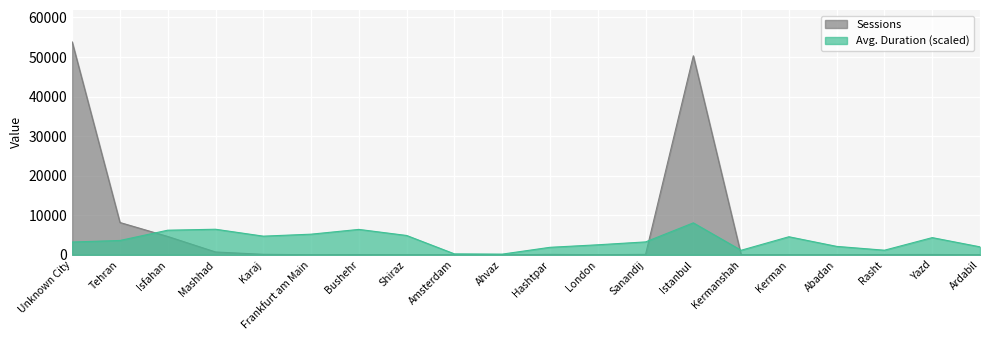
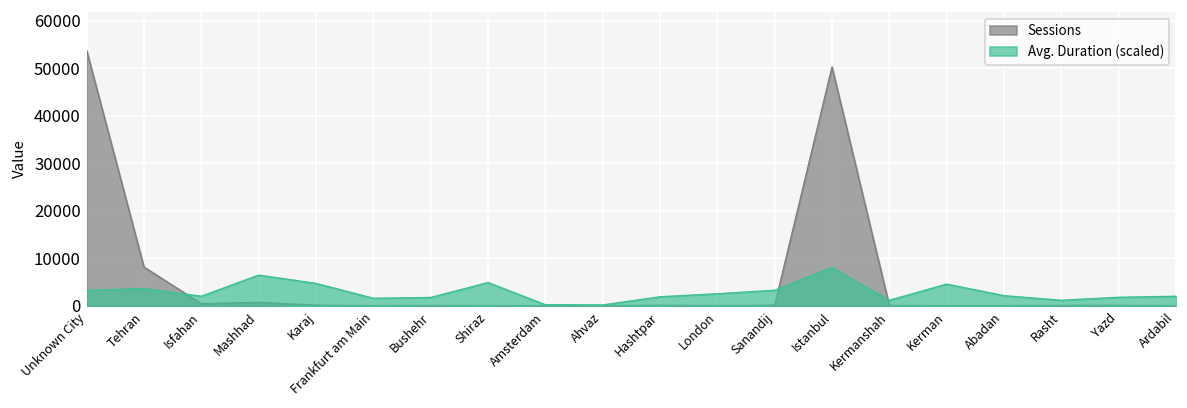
  {
    "Sessions": {
      "Unknown City": 54000,
      "Tehran": 8000,
-     "Isfahan": 5000,
+     "Isfahan": 0,
      "Mashhad": 1000,
      "Karaj": 0,
      "Frankfurt am Main": 0,
      "Bushehr": 0,
      "Shiraz": 0,
      "Hashtpar": 0,
      "London": 0,
      "Sanandij": 0,
      "Istanbul": 50000,
      "Kermanshah": 0,
      "Kerman": 0,
      "Abadan": 0,
      "Rasht": 0,
      "Yazd": 0,
      "Ardabil": 0
    },
    "Avg. Duration (scaled)": {
      "Unknown City": 3000,
      "Tehran": 4000,
-     "Isfahan": 6000,
+     "Isfahan": 2000,
      "Mashhad": 6000,
      "Karaj": 5000,
-     "Frankfurt am Main": 5000,
-     "Bushehr": 6000,
+     "Frankfurt am Main": 2000,
+     "Bushehr": 2000,
      "Shiraz": 5000,
      "Hashtpar": 2000,
      "London": 3000,
      "Sanandij": 3000,
      "Istanbul": 8000,
      "Kermanshah": 1000,
      "Kerman": 5000,
      "Abadan": 2000,
      "Rasht": 1000,
-     "Yazd": 4000,
+     "Yazd": 2000,
      "Ardabil": 2000
    }
  }
